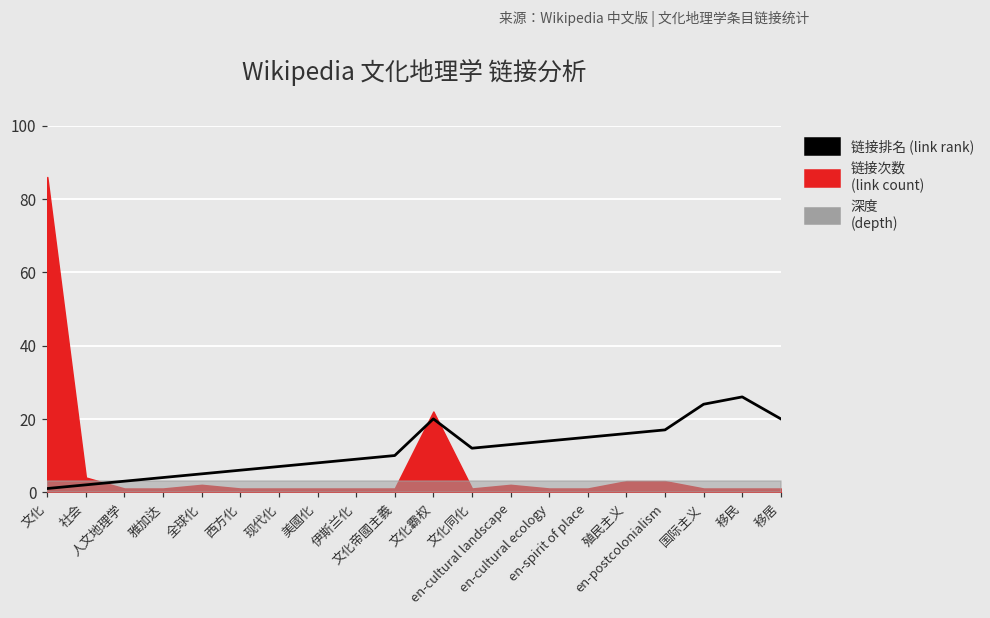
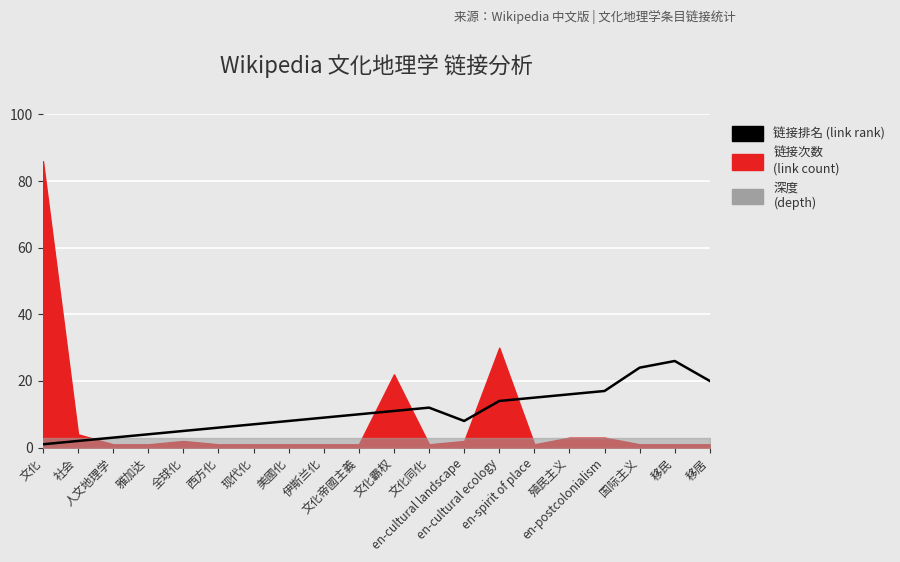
  {
    "链接排名 (link rank)": {
      "文化": 1,
      "社会": 2,
      "雅加达": 4,
      "全球化": 5,
      "西方化": 6,
      "现代化": 7,
      "美國化": 8,
      "伊斯兰化": 9,
      "文化帝國主義": 10,
-     "文化霸权": 20,
+     "文化霸权": 11,
      "文化同化": 12,
-     "en-cultural landscape": 13,
+     "en-cultural landscape": 8,
      "en-cultural ecology": 14,
      "en-spirit of place": 15,
      "殖民主义": 16,
      "en-postcolonialism": 17,
      "国际主义": 24,
      "移民": 26,
      "移居": 20
    },
    "链接次数 (link count)": {
      "文化": 86,
      "社会": 4,
      "人文地理学": 1,
      "雅加达": 1,
      "全球化": 2,
      "西方化": 1,
      "现代化": 1,
      "美國化": 1,
      "伊斯兰化": 1,
      "文化帝國主義": 1,
      "文化霸权": 22,
      "文化同化": 1,
      "en-cultural landscape": 2,
-     "en-cultural ecology": 1,
+     "en-cultural ecology": 30,
      "en-spirit of place": 1,
      "国际主义": 1,
      "移民": 1,
      "移居": 1
    },
    "深度 (depth)": {
      "文化": 3,
      "社会": 3,
      "雅加达": 3,
      "全球化": 3,
      "西方化": 3,
      "现代化": 3,
      "美國化": 3,
      "伊斯兰化": 3,
      "文化帝國主義": 3,
      "文化霸权": 3,
      "文化同化": 3,
      "en-cultural landscape": 3,
      "en-cultural ecology": 3,
      "en-spirit of place": 3,
      "国际主义": 3,
      "移民": 3,
      "移居": 3
    }
  }
